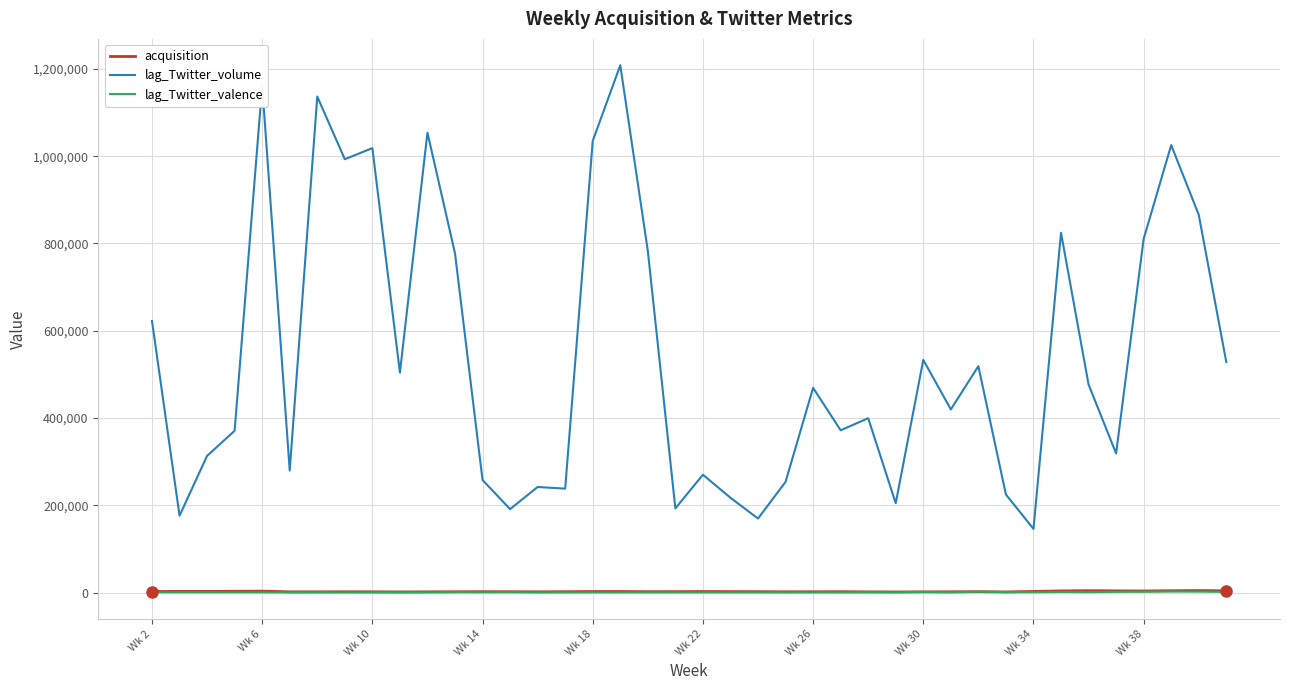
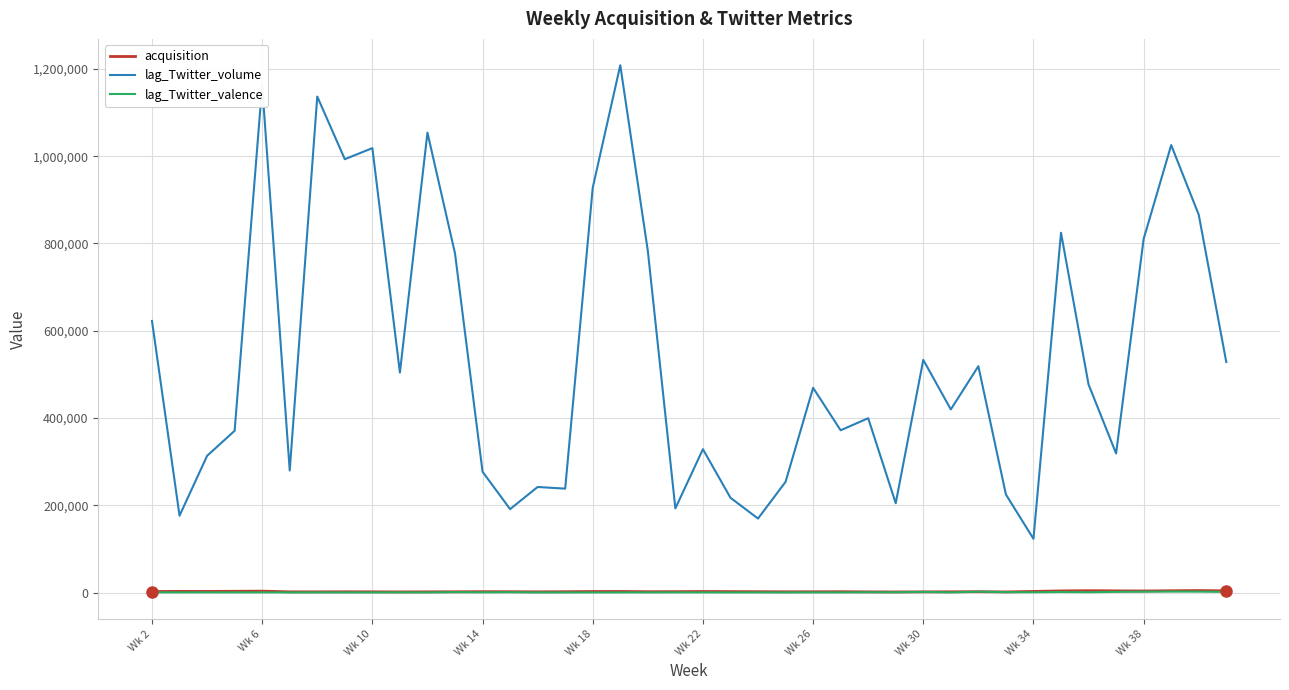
  {
    "lag_Twitter_volume": {
      "Wk 2": "620,000",
      "Wk 10": "1,020,000",
-     "Wk 14": "260,000",
-     "Wk 18": "1,030,000",
-     "Wk 22": "270,000",
+     "Wk 14": "280,000",
+     "Wk 18": "930,000",
+     "Wk 22": "330,000",
      "Wk 26": "470,000",
      "Wk 30": "530,000",
-     "Wk 34": "150,000",
+     "Wk 34": "120,000",
      "Wk 38": "810,000"
    }
  }
